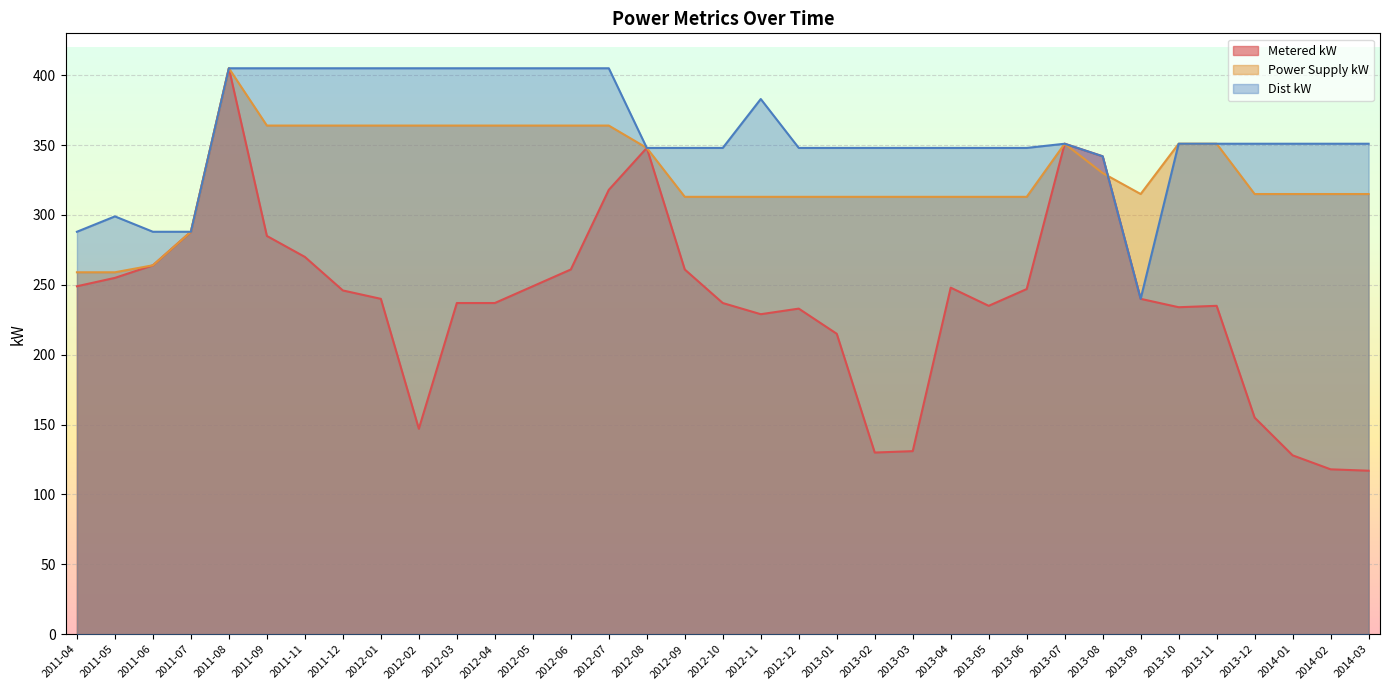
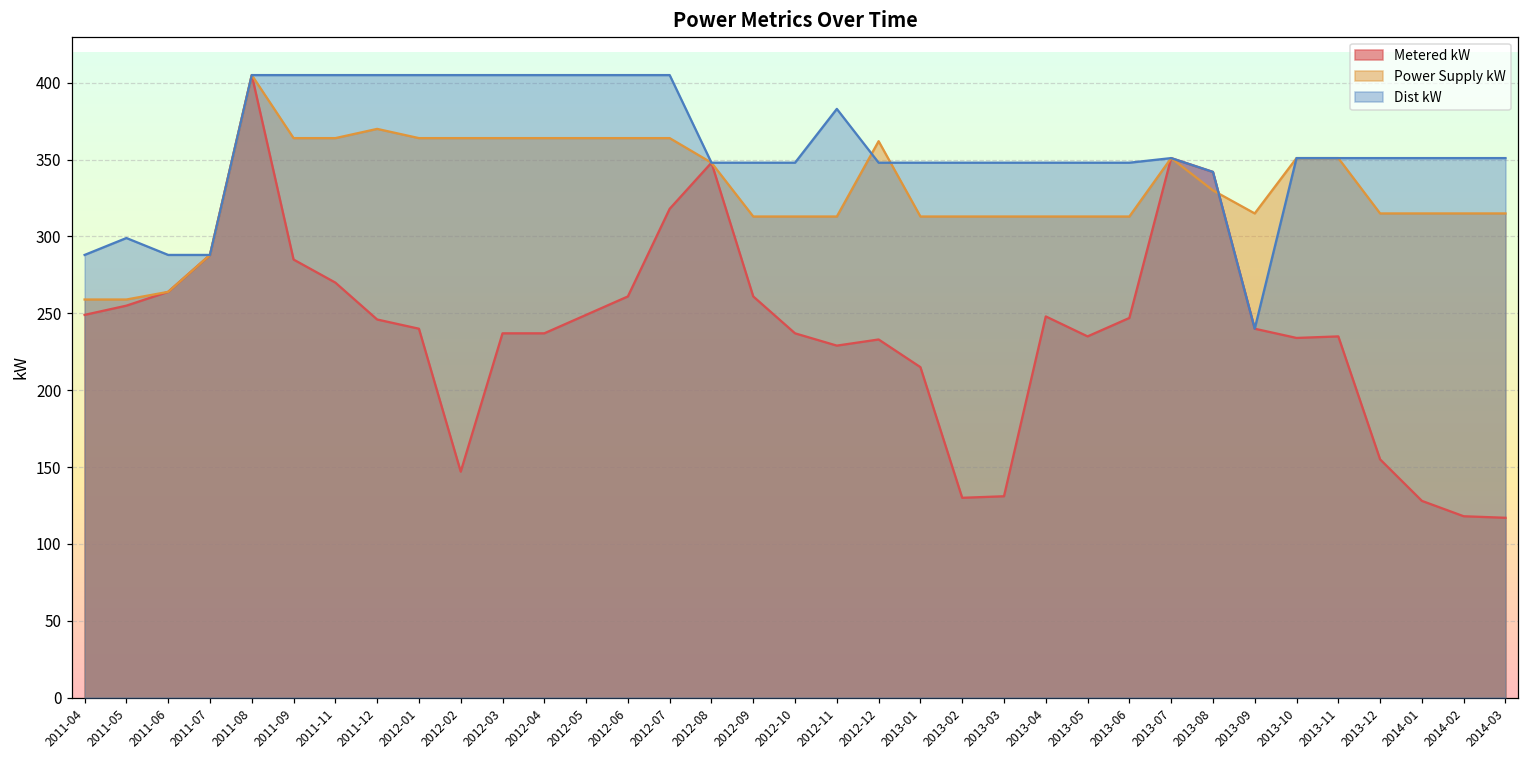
  {
    "Metered kW": {
      "2011-04": 249,
      "2011-05": 255,
      "2011-09": 285,
      "2011-11": 270,
      "2011-12": 246,
      "2012-01": 240,
      "2012-02": 147,
      "2012-03": 237,
      "2012-04": 237,
      "2012-05": 249,
      "2012-06": 261,
      "2012-07": 318,
      "2012-09": 261,
      "2012-10": 237,
      "2012-11": 229,
      "2012-12": 233,
      "2013-01": 215,
      "2013-02": 130,
      "2013-03": 131,
      "2013-04": 248,
      "2013-05": 235,
      "2013-06": 247,
      "2013-10": 234,
      "2013-11": 235,
      "2013-12": 155,
      "2014-01": 128,
      "2014-02": 118,
      "2014-03": 117
    },
    "Power Supply kW": {
      "2011-04": 259,
      "2011-05": 259,
      "2011-09": 364,
      "2011-11": 364,
-     "2011-12": 364,
+     "2011-12": 370,
      "2012-01": 364,
      "2012-02": 364,
      "2012-03": 364,
      "2012-04": 364,
      "2012-05": 364,
      "2012-06": 364,
      "2012-07": 364,
      "2012-09": 313,
      "2012-10": 313,
      "2012-11": 313,
-     "2012-12": 313,
+     "2012-12": 362,
      "2013-01": 313,
      "2013-02": 313,
      "2013-03": 313,
      "2013-04": 313,
      "2013-05": 313,
      "2013-06": 313,
      "2013-08": 330,
      "2013-09": 315,
      "2013-12": 315,
      "2014-01": 315,
      "2014-02": 315,
      "2014-03": 315
    },
    "Dist kW": {
      "2011-04": 288,
      "2011-05": 299,
      "2011-06": 288,
      "2011-09": 405,
      "2011-11": 405,
      "2011-12": 405,
      "2012-01": 405,
      "2012-02": 405,
      "2012-03": 405,
      "2012-04": 405,
      "2012-05": 405,
      "2012-06": 405,
      "2012-07": 405,
      "2012-09": 348,
      "2012-10": 348,
      "2012-11": 383,
      "2012-12": 348,
      "2013-01": 348,
      "2013-02": 348,
      "2013-03": 348,
      "2013-04": 348,
      "2013-05": 348,
      "2013-06": 348,
      "2013-12": 351,
      "2014-01": 351,
      "2014-02": 351,
      "2014-03": 351
    }
  }
